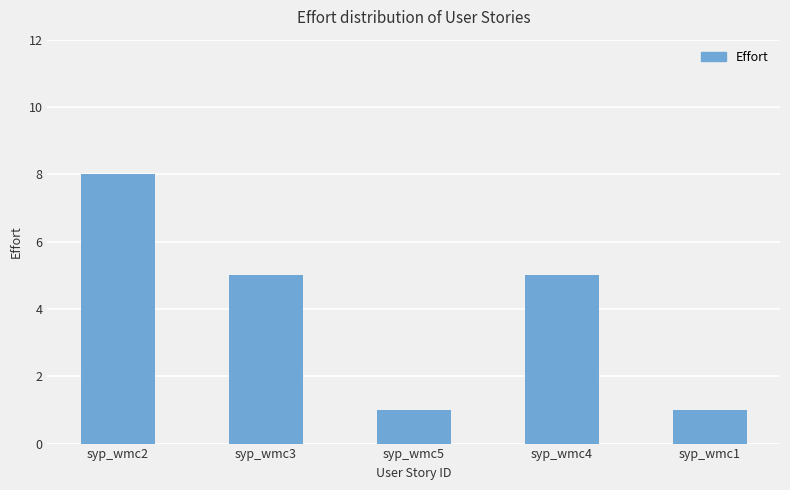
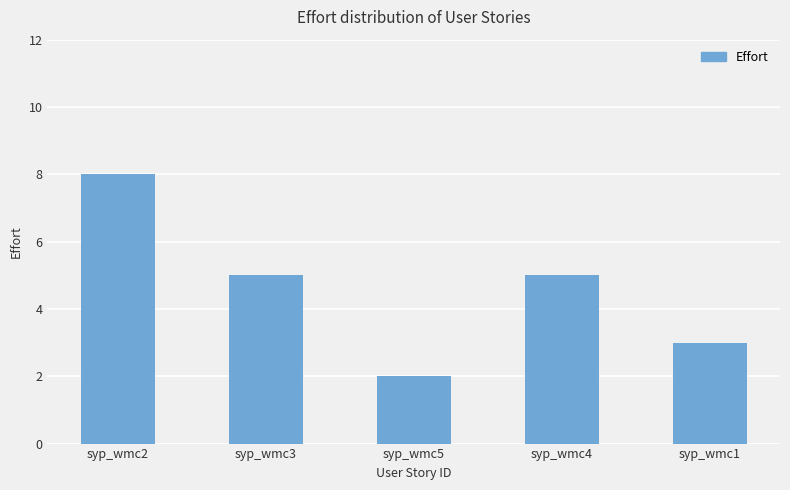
  {
    "syp_wmc2": 8,
    "syp_wmc3": 5,
-   "syp_wmc5": 1,
+   "syp_wmc5": 2,
    "syp_wmc4": 5,
-   "syp_wmc1": 1
+   "syp_wmc1": 3
  }
